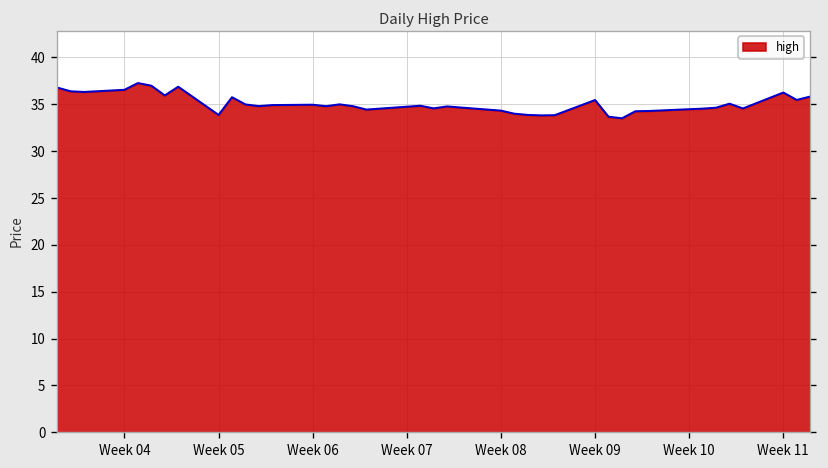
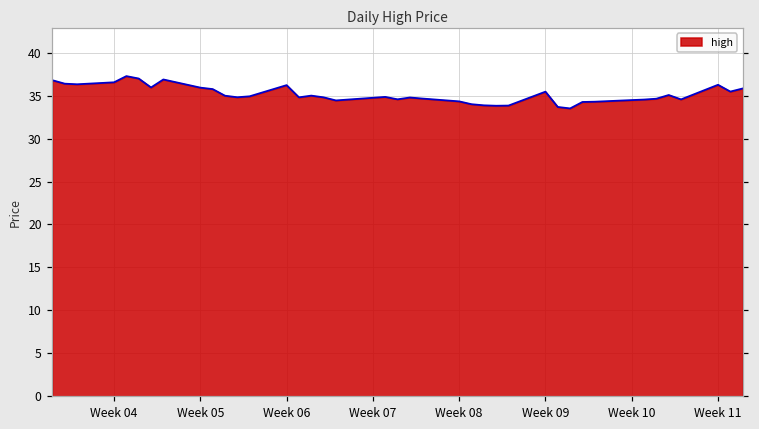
  {
    "Week 04": 37,
-   "Week 05": 34,
-   "Week 06": 35,
+   "Week 05": 36,
+   "Week 06": 36,
    "Week 08": 34,
    "Week 09": 35,
    "Week 10": 34,
    "Week 11": 36
  }
